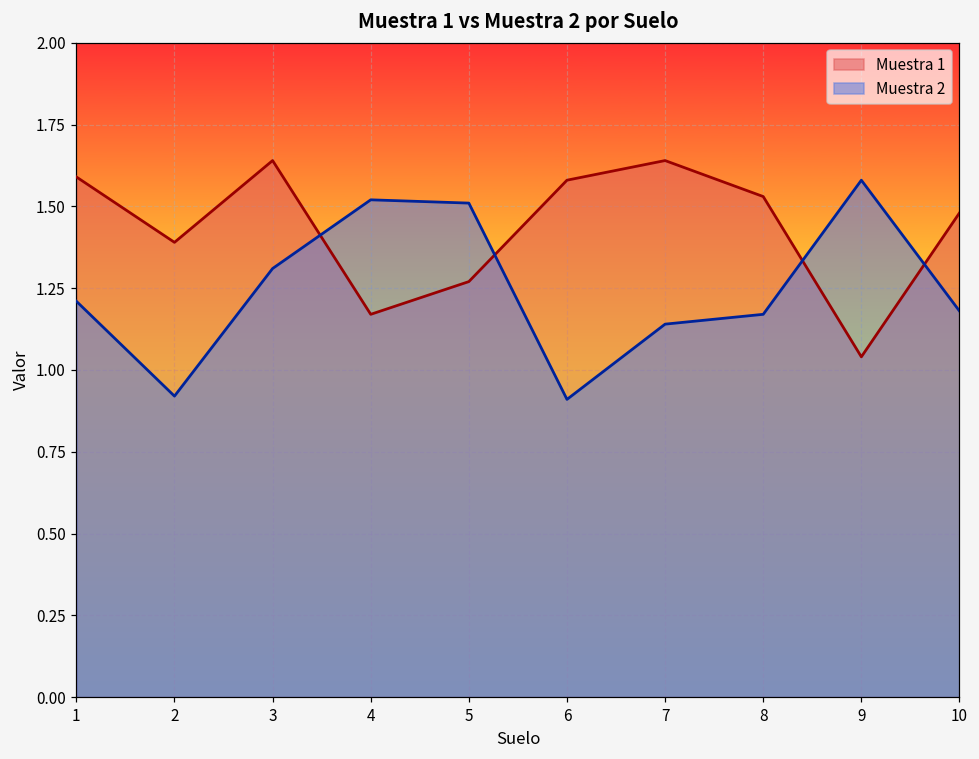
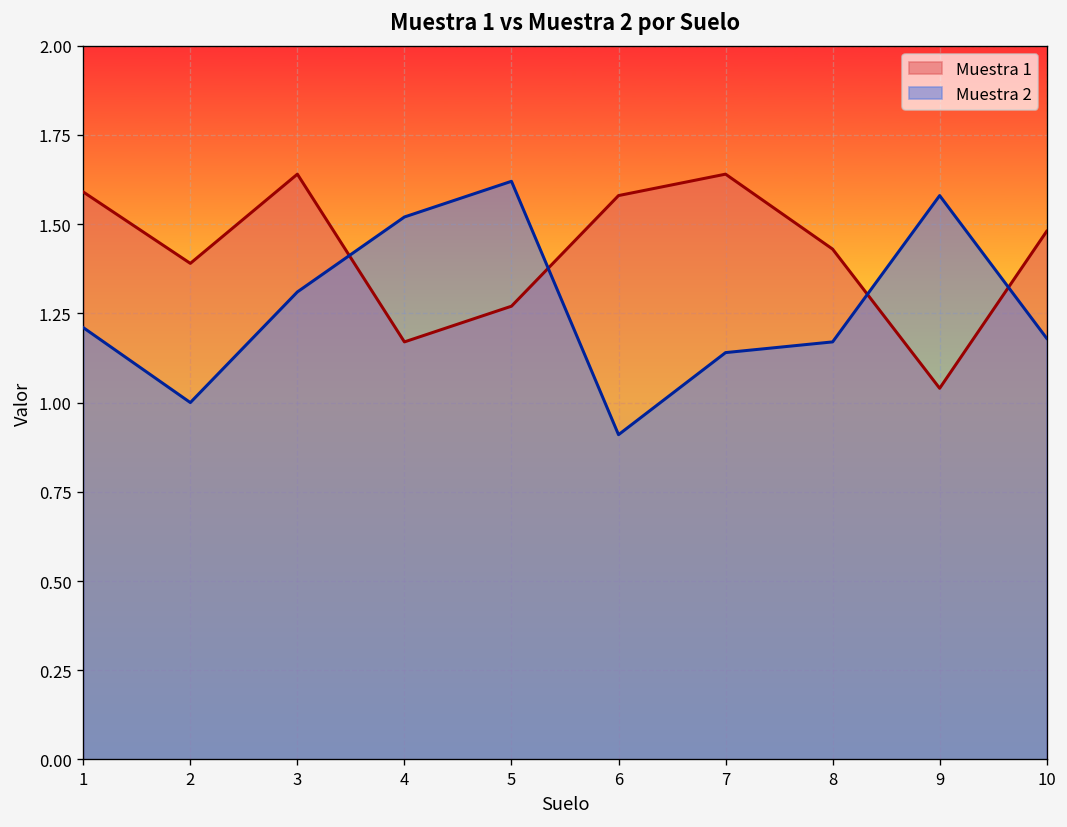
  {
    "Muestra 1": {
      "1": 1.59,
      "2": 1.39,
      "3": 1.64,
      "4": 1.17,
      "5": 1.27,
      "6": 1.58,
      "7": 1.64,
-     "8": 1.53,
+     "8": 1.43,
      "9": 1.04,
      "10": 1.48
    },
    "Muestra 2": {
      "1": 1.21,
-     "2": 0.92,
+     "2": 1.00,
      "3": 1.31,
      "4": 1.52,
-     "5": 1.51,
+     "5": 1.62,
      "6": 0.91,
      "7": 1.14,
      "8": 1.17,
      "9": 1.58,
      "10": 1.18
    }
  }
